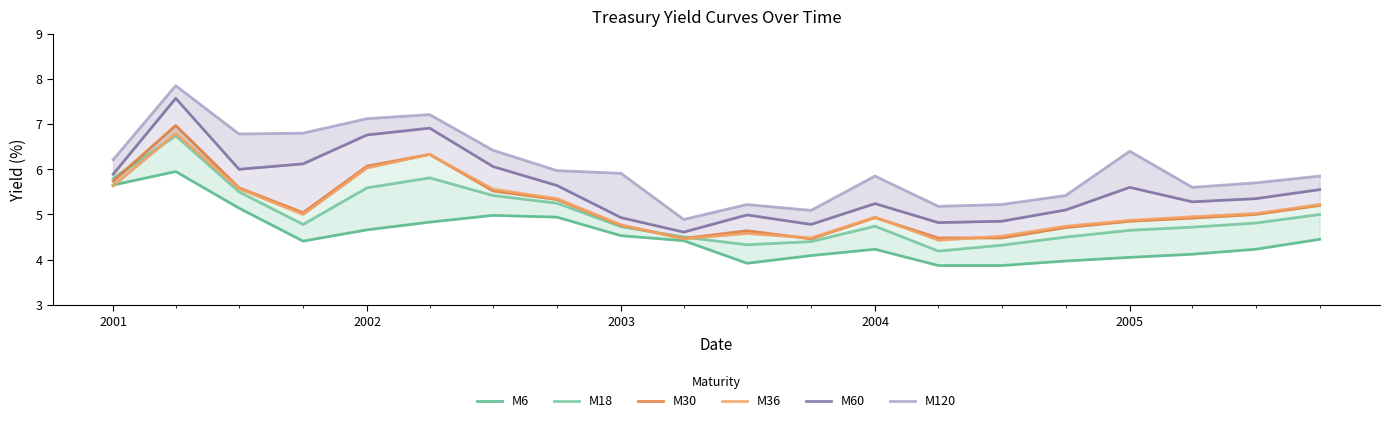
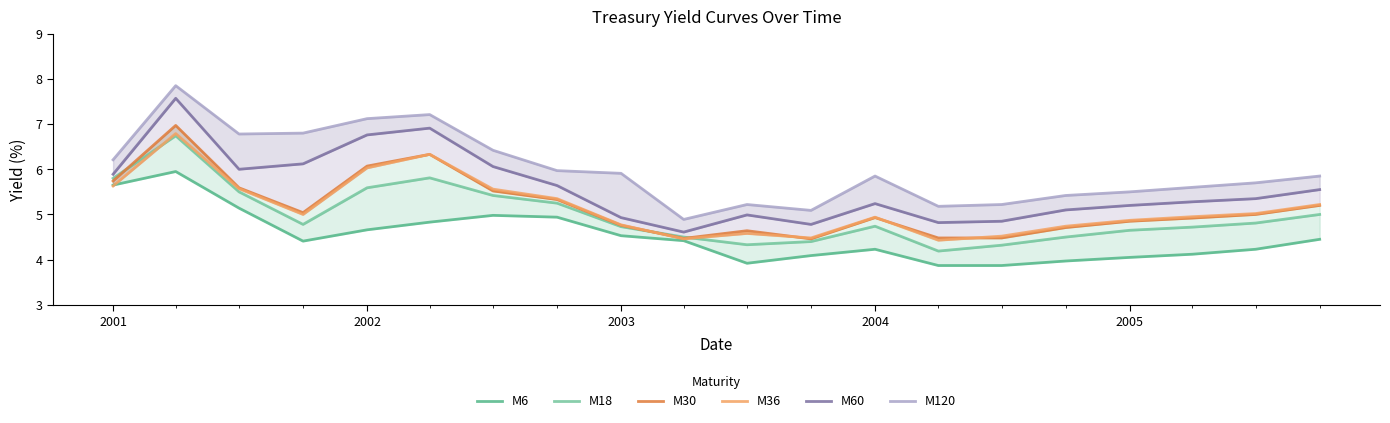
  {
    "M60": {
      "2001": 5.9,
      "2002": 6.8,
      "2003": 4.9,
      "2004": 5.2,
-     "2005": 5.6
+     "2005": 5.2
    },
    "M120": {
      "2001": 6.2,
      "2002": 7.1,
      "2003": 5.9,
      "2004": 5.9,
-     "2005": 6.4
+     "2005": 5.5
    }
  }
